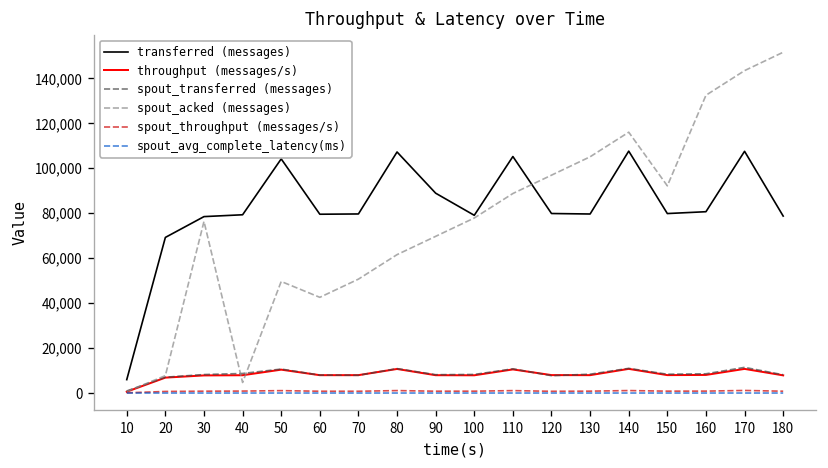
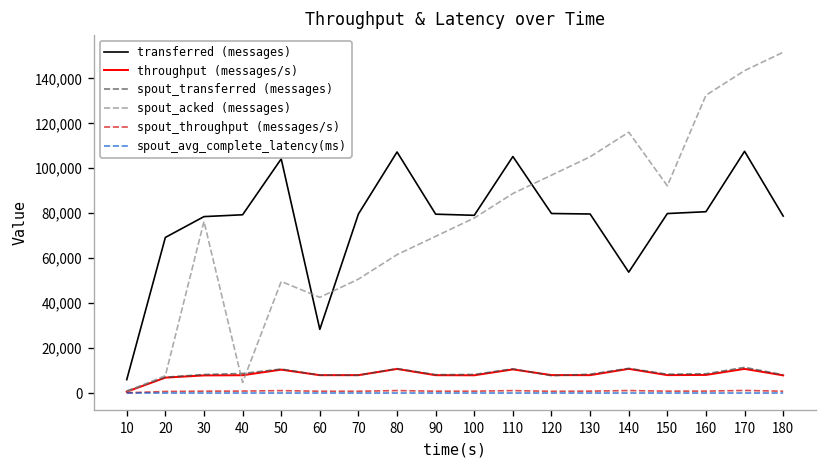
  {
    "transferred (messages)": {
      "10": "6,000",
      "20": "69,000",
      "30": "79,000",
      "40": "79,000",
      "50": "104,000",
-     "60": "80,000",
+     "60": "28,000",
      "70": "80,000",
      "80": "107,000",
-     "90": "89,000",
+     "90": "80,000",
      "110": "105,000",
      "120": "80,000",
      "130": "80,000",
-     "140": "108,000",
+     "140": "54,000",
      "150": "80,000",
      "160": "81,000",
      "170": "108,000",
      "180": "79,000"
    },
    "spout_acked (messages)": {
      "30": "76,000",
      "40": "5,000",
      "50": "50,000",
      "60": "43,000",
      "70": "51,000",
      "80": "62,000",
      "90": "70,000",
      "110": "89,000",
      "120": "97,000",
      "130": "105,000",
      "140": "116,000",
      "150": "92,000",
      "160": "133,000",
      "170": "143,000",
      "180": "152,000"
    }
  }
